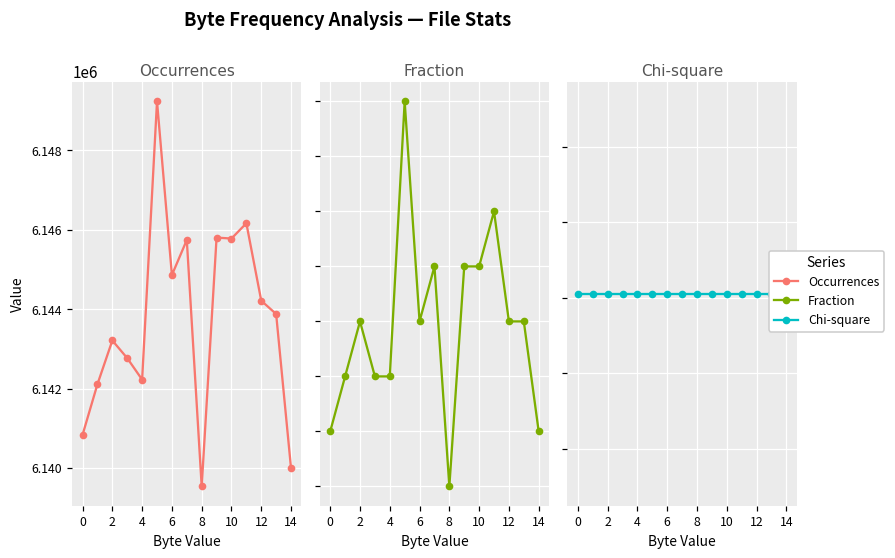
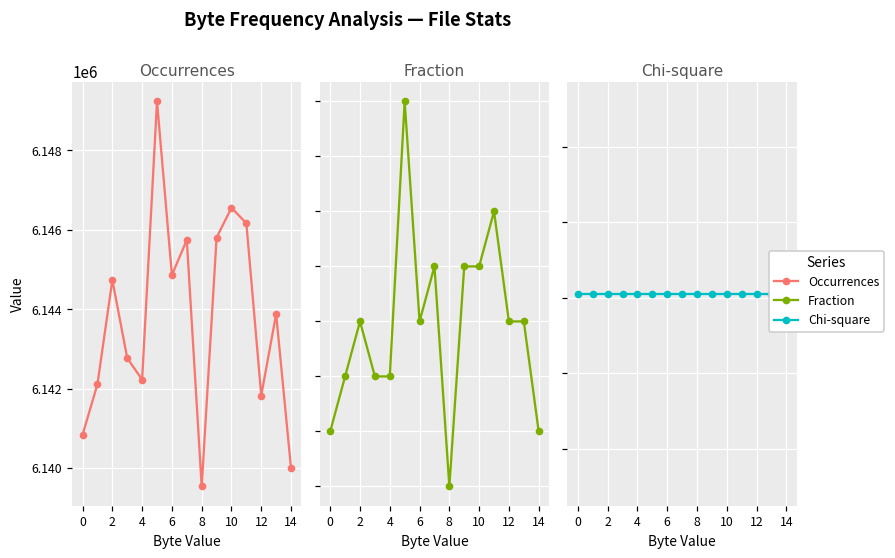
  {
    "Occurrences": {
      "0": 6140800,
-     "2": 6143200,
+     "2": 6144700,
      "4": 6142200,
      "6": 6144900,
      "8": 6139500,
-     "10": 6145800,
-     "12": 6144200,
+     "10": 6146600,
+     "12": 6141800,
      "14": 6140000
    }
  }
